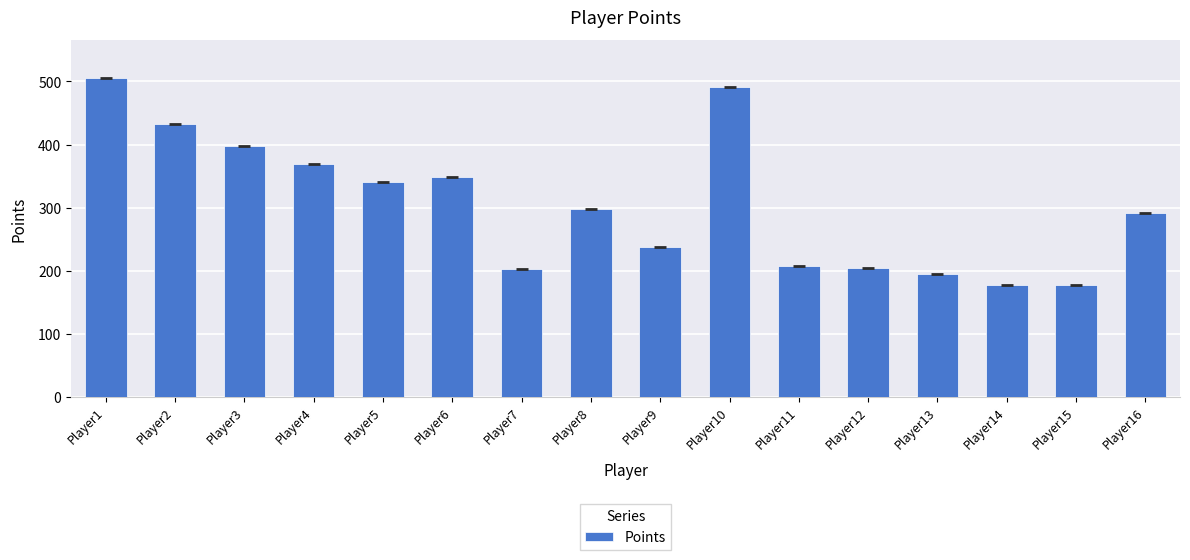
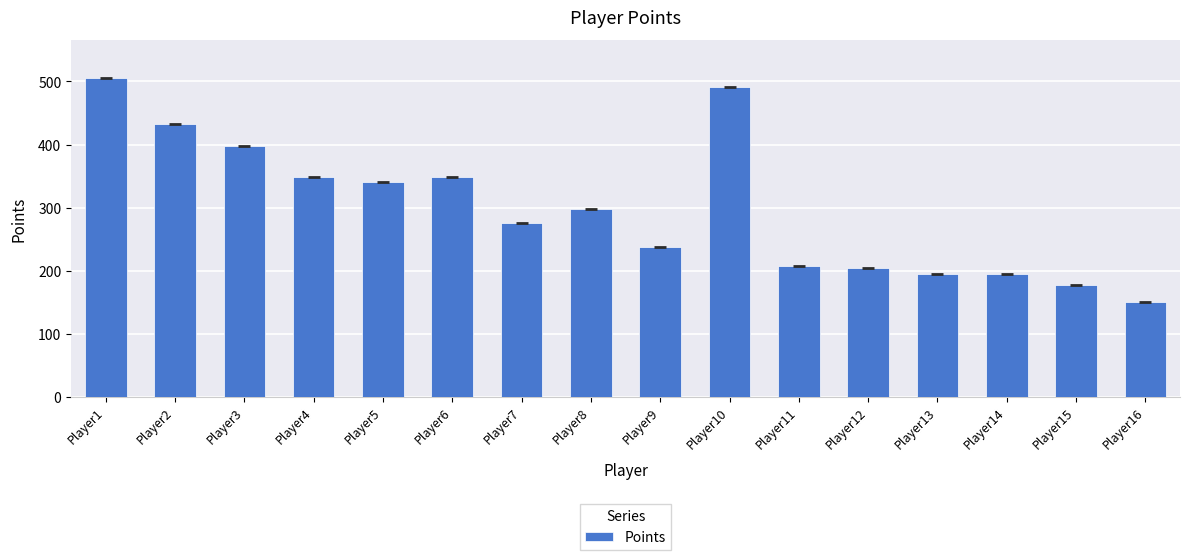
  {
    "Points": {
      "Player1": 510,
      "Player2": 430,
      "Player3": 400,
-     "Player4": 370,
+     "Player4": 350,
      "Player5": 340,
      "Player6": 350,
-     "Player7": 200,
+     "Player7": 280,
      "Player8": 300,
      "Player9": 240,
      "Player10": 490,
      "Player11": 210,
      "Player12": 210,
      "Player13": 200,
-     "Player14": 180,
+     "Player14": 200,
      "Player15": 180,
-     "Player16": 290
+     "Player16": 150
    }
  }
